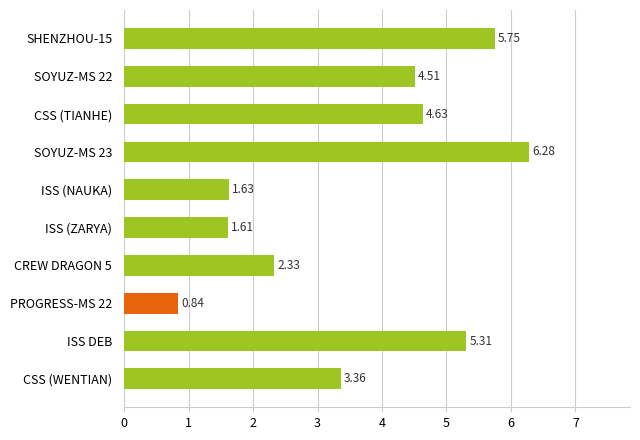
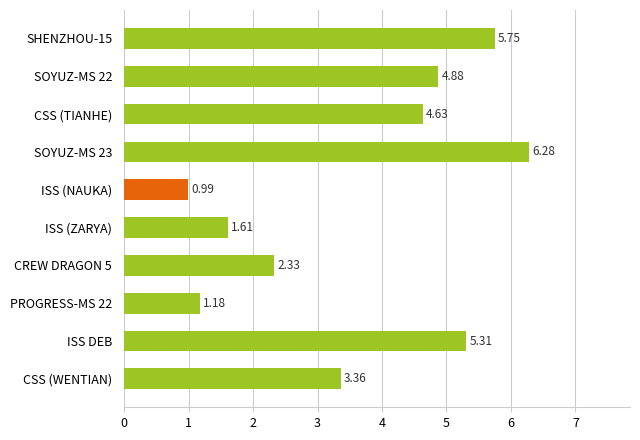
  {
    "SHENZHOU-15": 5.75,
-   "SOYUZ-MS 22": 4.51,
+   "SOYUZ-MS 22": 4.88,
    "CSS (TIANHE)": 4.63,
    "SOYUZ-MS 23": 6.28,
-   "ISS (NAUKA)": 1.63,
+   "ISS (NAUKA)": 0.99,
    "ISS (ZARYA)": 1.61,
    "CREW DRAGON 5": 2.33,
-   "PROGRESS-MS 22": 0.84,
+   "PROGRESS-MS 22": 1.18,
    "ISS DEB": 5.31,
    "CSS (WENTIAN)": 3.36
  }
